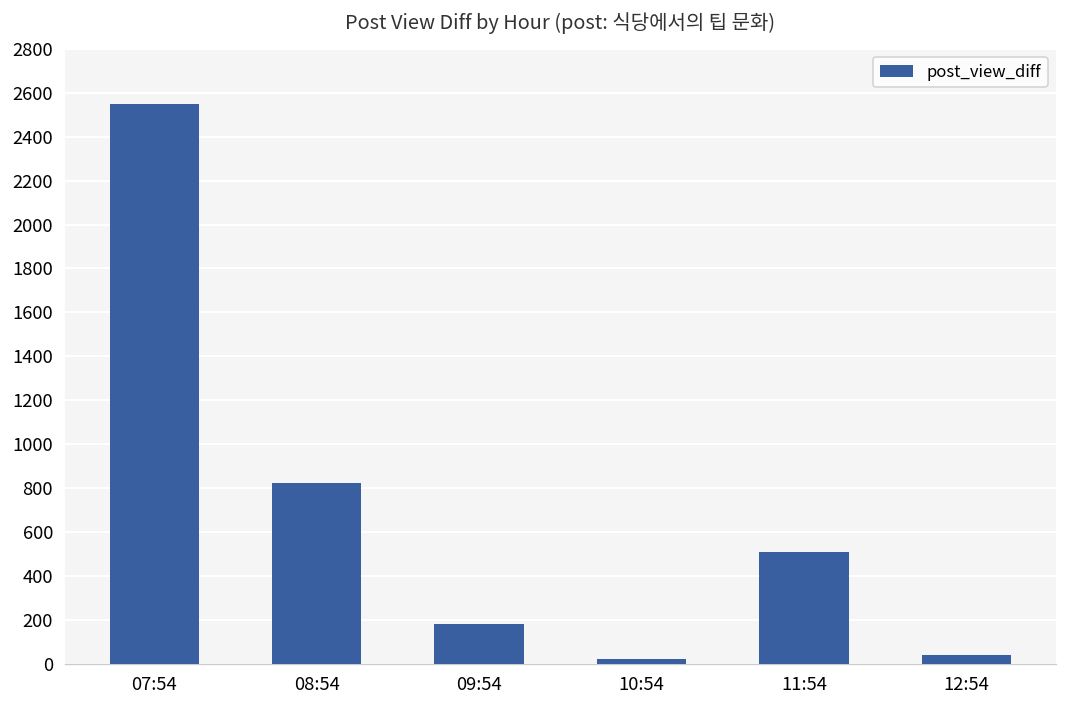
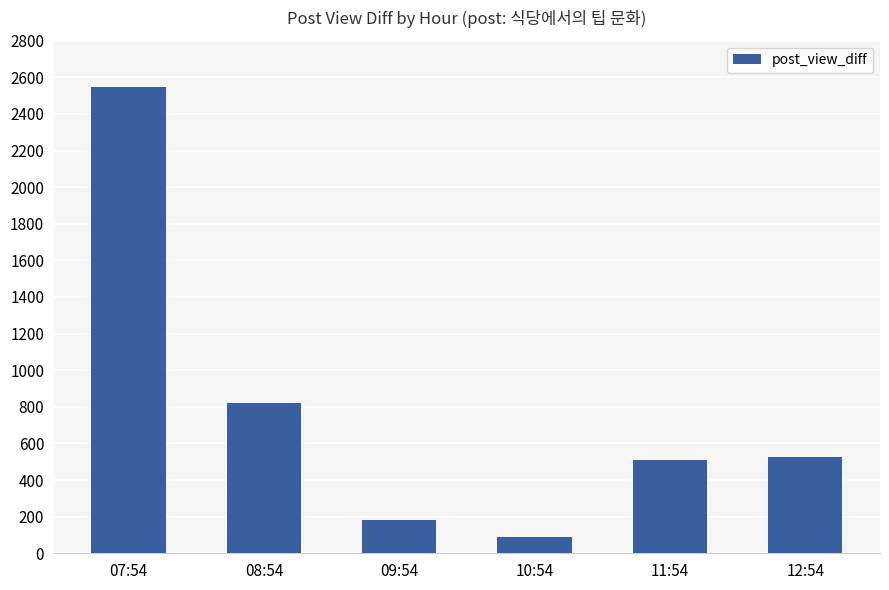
  {
    "07:54": 2550,
    "08:54": 820,
    "09:54": 180,
-   "10:54": 20,
+   "10:54": 90,
    "11:54": 510,
-   "12:54": 40
+   "12:54": 530
  }
